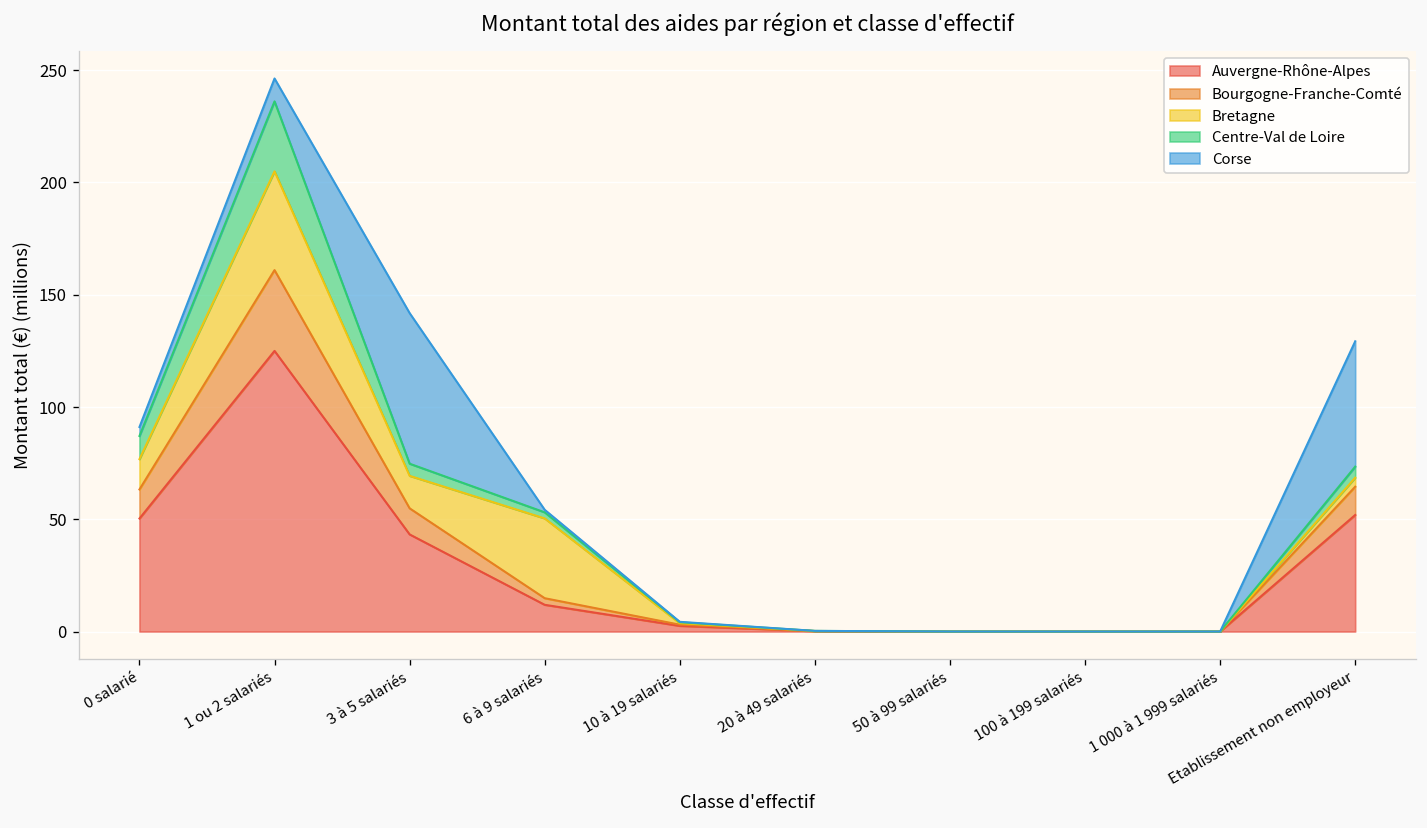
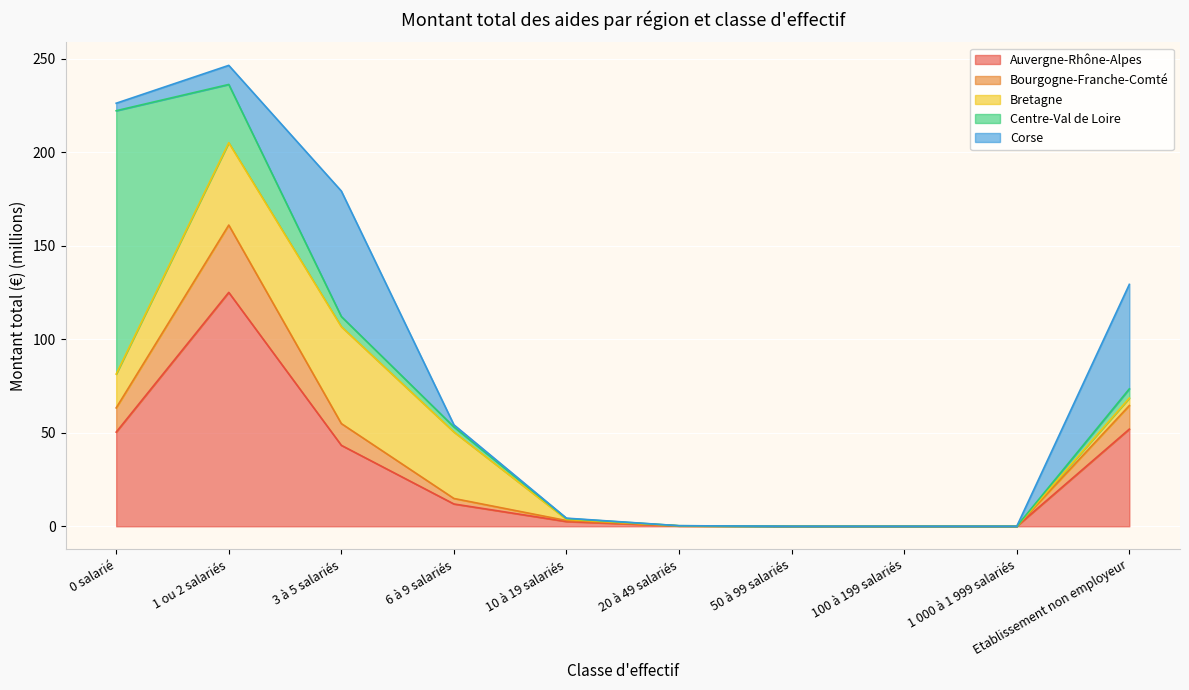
  {
    "Bretagne": {
-     "0 salarié": 13,
+     "0 salarié": 18,
      "1 ou 2 salariés": 44,
-     "3 à 5 salariés": 14,
+     "3 à 5 salariés": 52,
      "6 à 9 salariés": 36,
      "Etablissement non employeur": 4
    },
    "Centre-Val de Loire": {
-     "0 salarié": 10,
+     "0 salarié": 141,
      "1 ou 2 salariés": 31,
      "3 à 5 salariés": 5,
      "Etablissement non employeur": 5
    },
    "Corse": {
      "0 salarié": 4,
      "1 ou 2 salariés": 10,
      "3 à 5 salariés": 67,
      "Etablissement non employeur": 56
    }
  }
